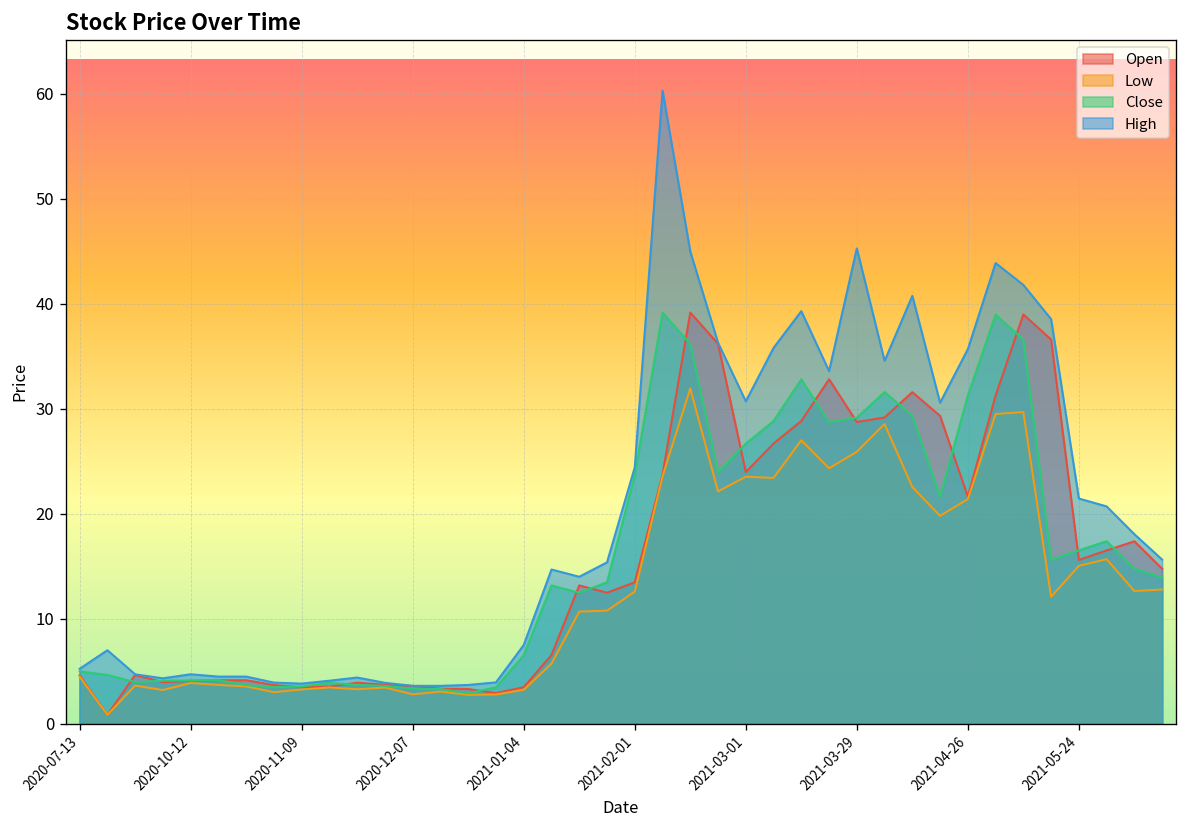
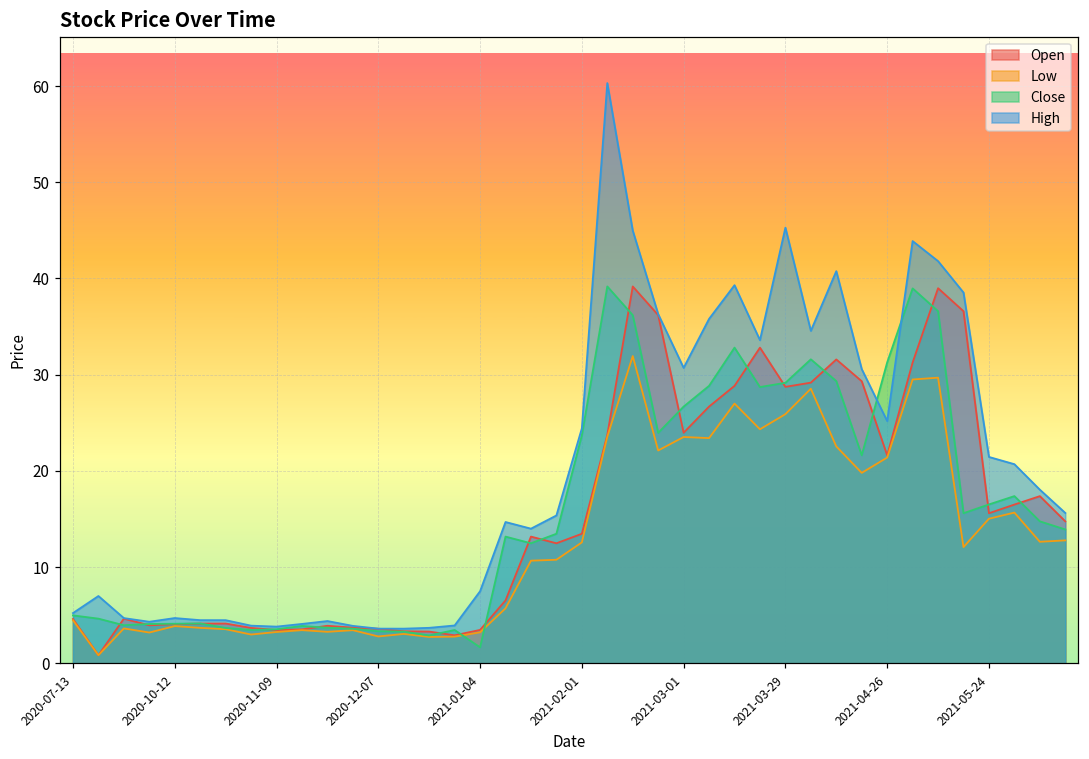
  {
    "Open": {
      "2021-02-01": 13,
      "2021-03-01": 24,
      "2021-03-29": 29,
      "2021-05-24": 16
    },
    "Low": {
      "2020-12-07": 3,
      "2021-02-01": 13,
      "2021-03-01": 24,
      "2021-03-29": 26,
      "2021-05-24": 15
    },
    "Close": {
-     "2021-01-04": 7,
+     "2021-01-04": 2,
      "2021-02-01": 24,
      "2021-03-01": 27,
      "2021-03-29": 29,
      "2021-04-26": 31,
      "2021-05-24": 17
    },
    "High": {
      "2020-10-12": 5,
      "2021-01-04": 7,
      "2021-02-01": 24,
      "2021-03-01": 31,
      "2021-03-29": 45,
-     "2021-04-26": 36,
+     "2021-04-26": 25,
      "2021-05-24": 21
    }
  }
